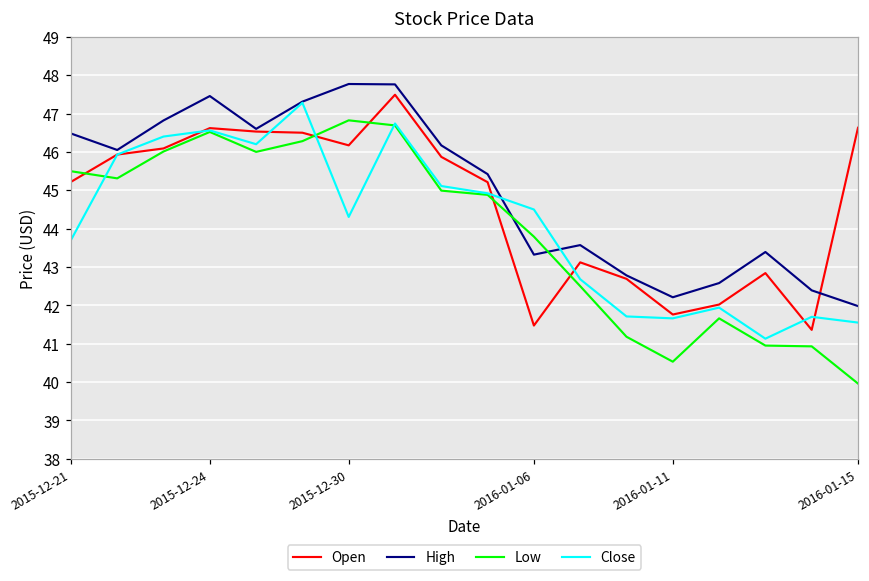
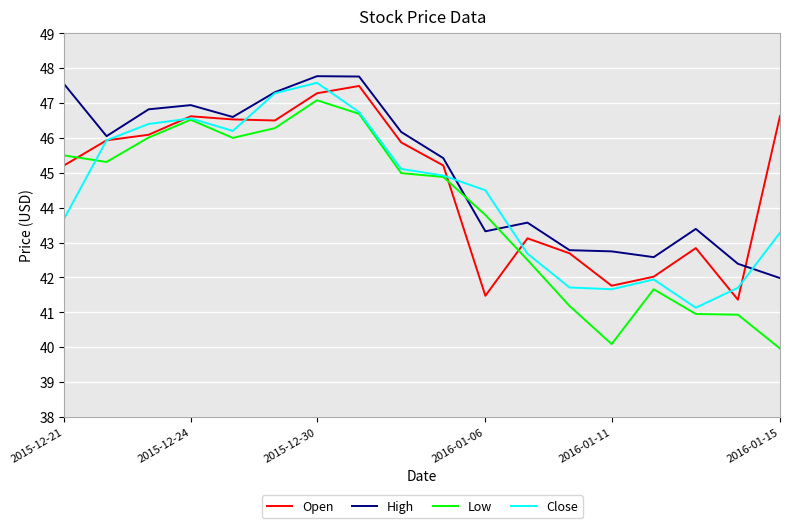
  {
    "Open": {
      "2015-12-21": 45.2,
-     "2015-12-30": 46.2,
+     "2015-12-30": 47.3,
      "2016-01-06": 41.5,
      "2016-01-11": 41.8,
      "2016-01-15": 46.6
    },
    "High": {
-     "2015-12-21": 46.5,
-     "2015-12-24": 47.5,
+     "2015-12-21": 47.5,
+     "2015-12-24": 46.9,
      "2015-12-30": 47.8,
      "2016-01-06": 43.3,
-     "2016-01-11": 42.2,
+     "2016-01-11": 42.7,
      "2016-01-15": 42.0
    },
    "Low": {
      "2015-12-21": 45.5,
-     "2015-12-30": 46.8,
+     "2015-12-30": 47.1,
      "2016-01-06": 43.8,
-     "2016-01-11": 40.5,
+     "2016-01-11": 40.1,
      "2016-01-15": 40.0
    },
    "Close": {
      "2015-12-21": 43.7,
-     "2015-12-30": 44.3,
+     "2015-12-30": 47.6,
      "2016-01-06": 44.5,
      "2016-01-11": 41.7,
-     "2016-01-15": 41.5
+     "2016-01-15": 43.3
    }
  }
